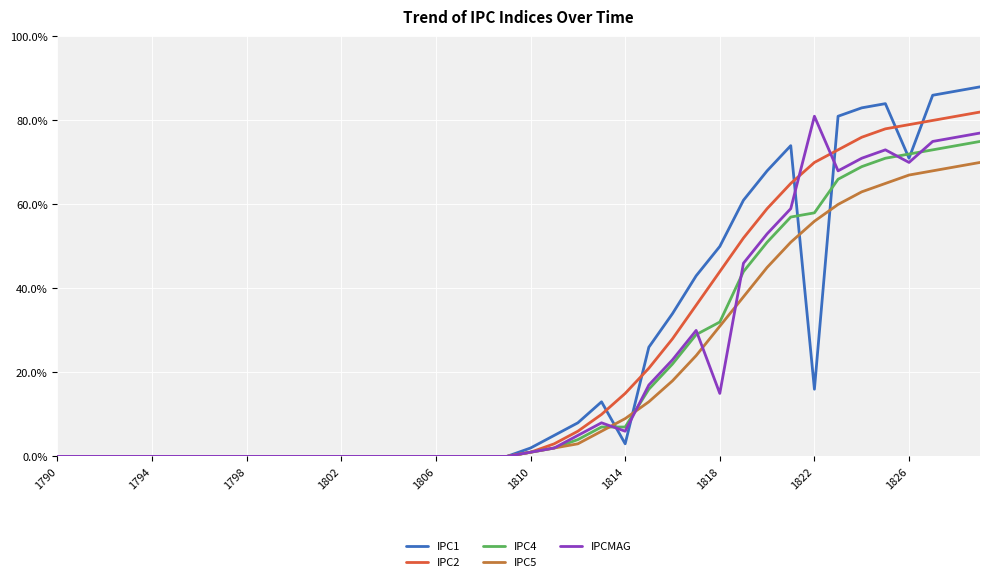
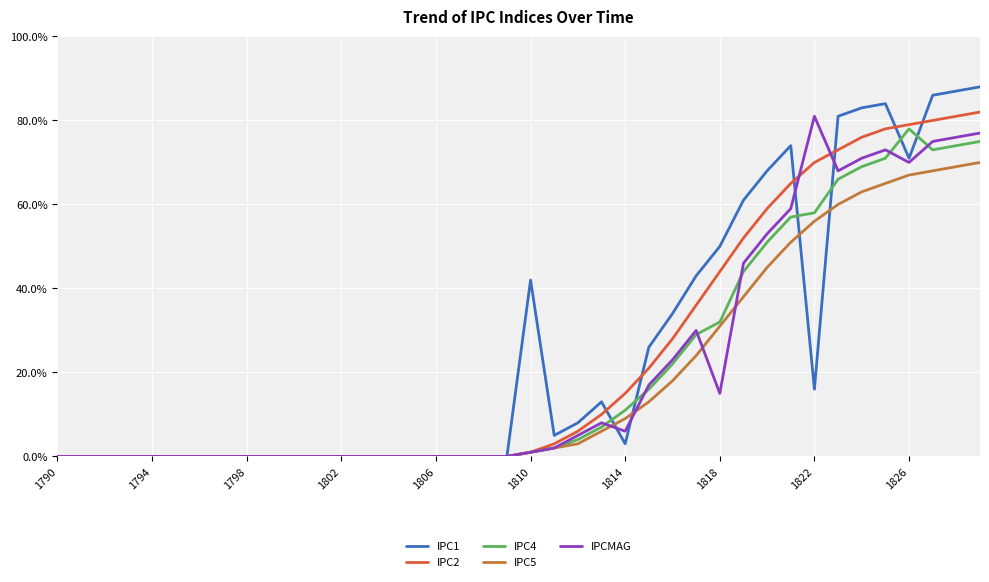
  {
    "IPC1": {
-     "1810": "2%",
+     "1810": "42%",
      "1814": "3%",
      "1818": "50%",
      "1822": "16%",
      "1826": "71%"
    },
    "IPC4": {
-     "1814": "7%",
+     "1814": "11%",
      "1818": "32%",
      "1822": "58%",
-     "1826": "72%"
+     "1826": "78%"
    },
    "IPCMAG": {
      "1814": "6%",
      "1818": "15%",
      "1822": "81%",
      "1826": "70%"
    }
  }
